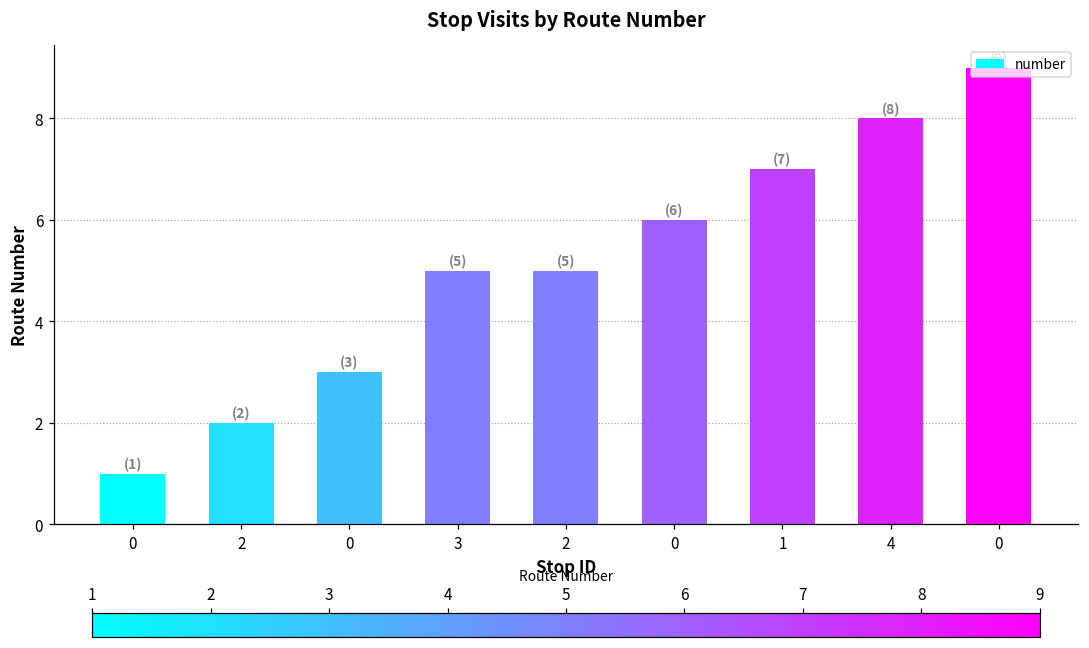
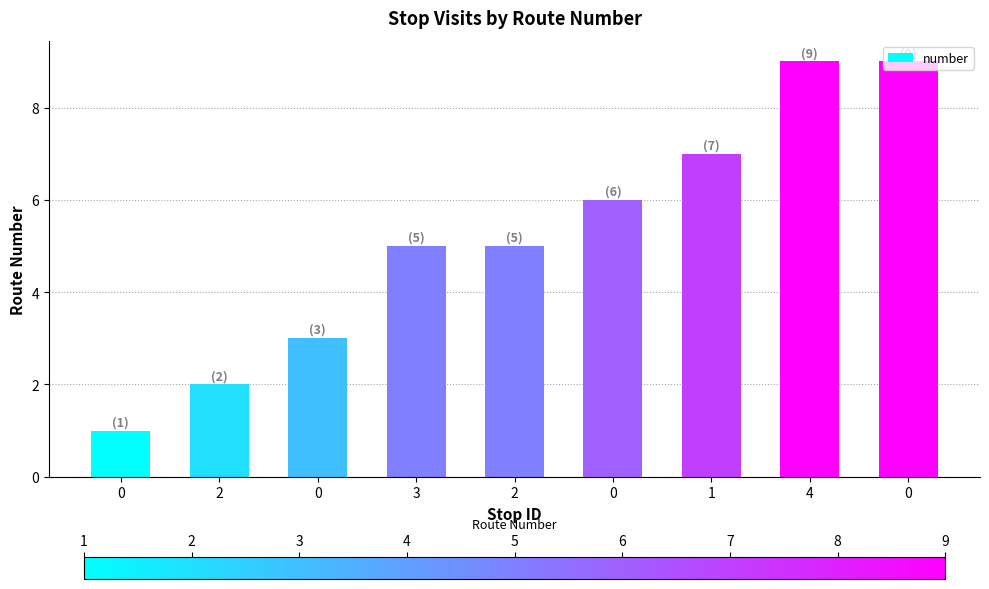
  {
    "3": "(5)",
    "1": "(7)",
-   "4": "(8)"
+   "4": "(9)"
  }
